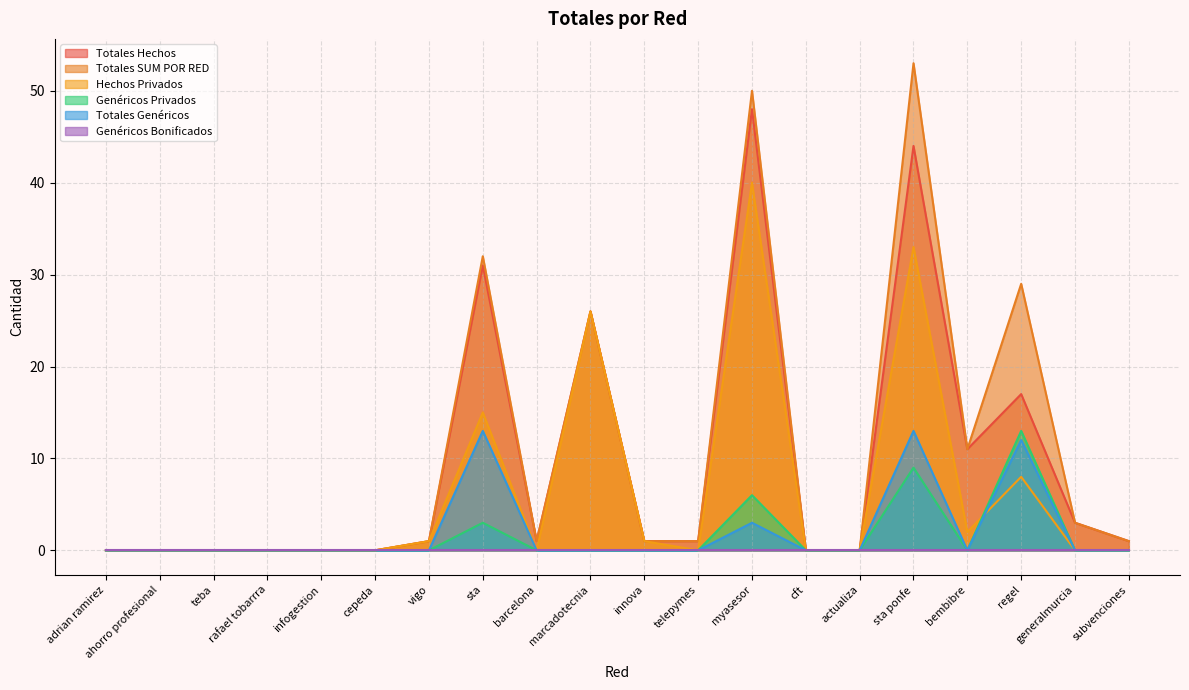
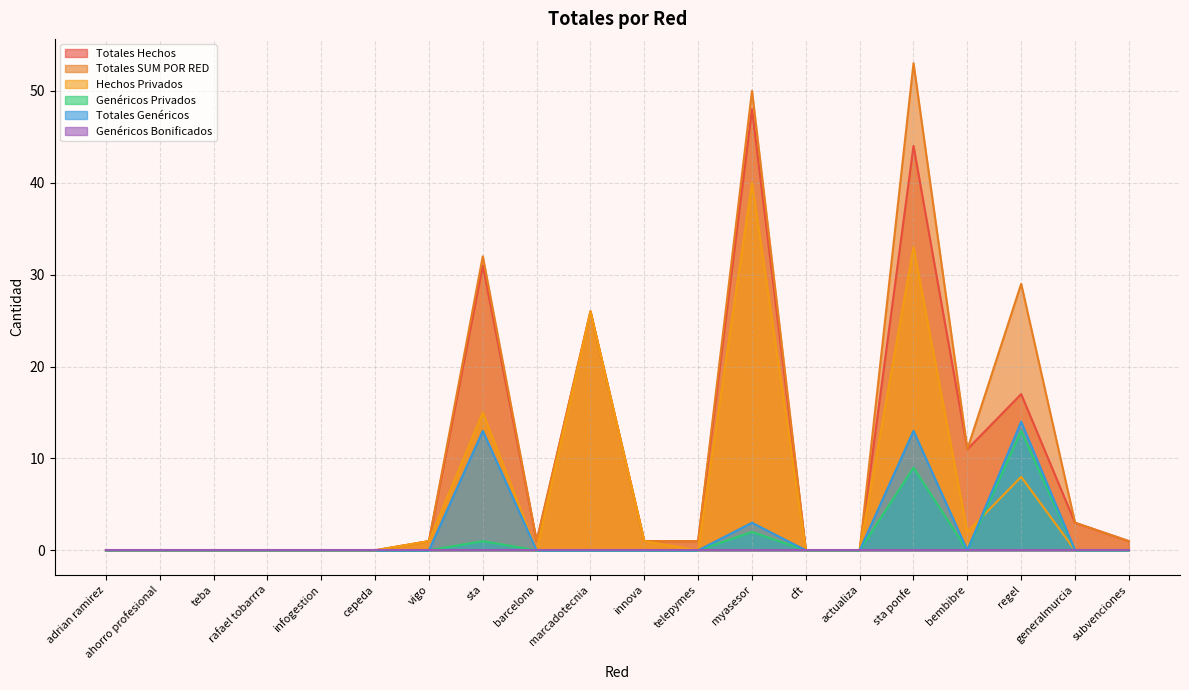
  {
    "Genéricos Privados": {
-     "sta": 3,
-     "myasesor": 6,
+     "sta": 1,
+     "myasesor": 2,
      "sta ponfe": 9,
      "regel": 13
    },
    "Totales Genéricos": {
      "sta": 13,
      "myasesor": 3,
      "sta ponfe": 13,
-     "regel": 12
+     "regel": 14
    },
    "Genéricos Bonificados": {
      "sta": 0,
      "myasesor": 0,
      "sta ponfe": 0,
      "regel": 0
    }
  }
